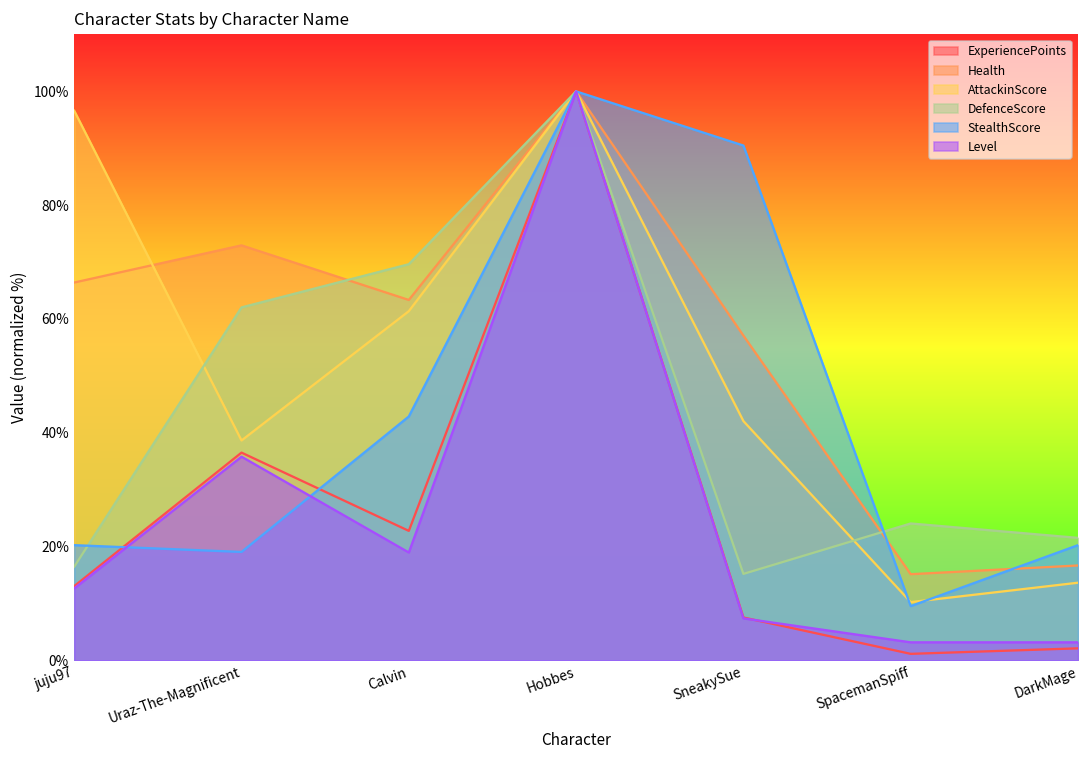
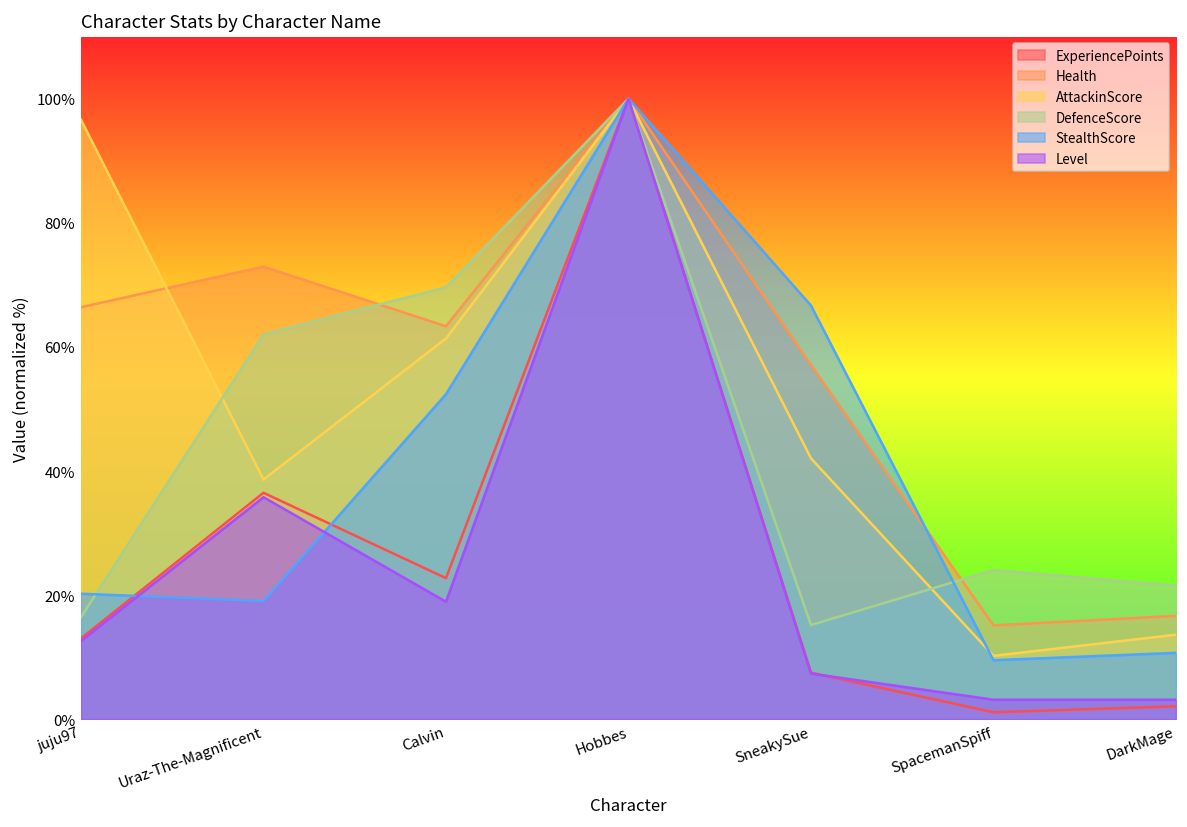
  {
    "DefenceScore": {
      "juju97": "16%",
      "Uraz-The-Magnificent": "62%",
      "Calvin": "70%",
      "SneakySue": "15%",
      "SpacemanSpiff": "24%",
      "DarkMage": "22%"
    },
    "StealthScore": {
      "juju97": "20%",
      "Uraz-The-Magnificent": "19%",
-     "Calvin": "43%",
-     "SneakySue": "90%",
+     "Calvin": "52%",
+     "SneakySue": "67%",
      "SpacemanSpiff": "10%",
-     "DarkMage": "20%"
+     "DarkMage": "11%"
    },
    "Level": {
      "Uraz-The-Magnificent": "36%",
      "Calvin": "19%",
      "SpacemanSpiff": "3%",
      "DarkMage": "3%"
    }
  }
